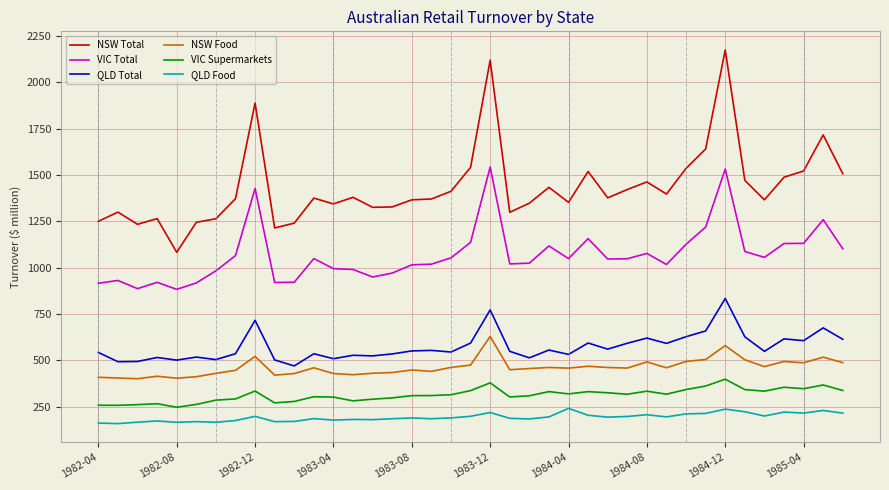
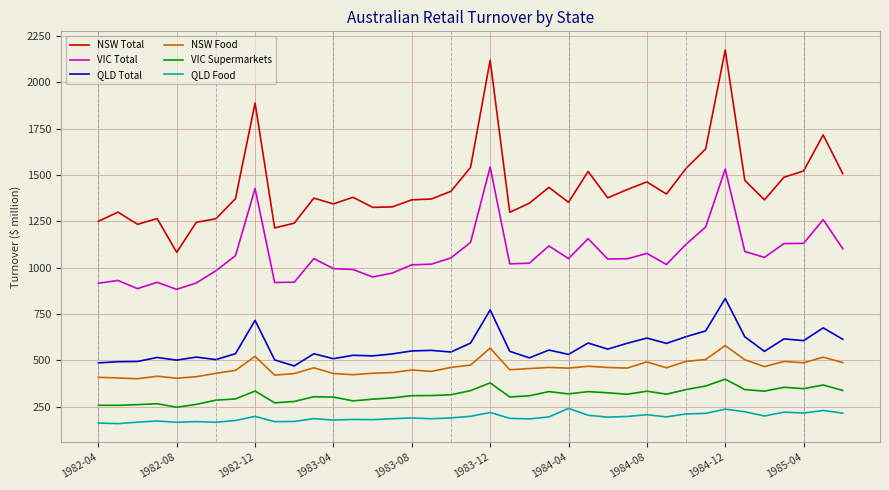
  {
    "NSW Total": {
      "1982-04": 1250,
      "1982-08": 1080,
      "1982-12": 1890,
      "1983-04": 1340,
      "1983-08": 1370,
      "1983-12": 2120,
      "1984-04": 1350,
      "1984-08": 1460,
      "1984-12": 2170,
      "1985-04": 1520
    },
    "VIC Total": {
      "1982-04": 920,
      "1982-08": 880,
      "1982-12": 1430,
      "1983-04": 990,
      "1983-08": 1020,
      "1983-12": 1540,
      "1984-04": 1050,
      "1984-08": 1080,
      "1984-12": 1530,
      "1985-04": 1130
    },
    "QLD Total": {
-     "1982-04": 540,
+     "1982-04": 490,
      "1982-08": 500,
      "1982-12": 720,
      "1983-04": 510,
      "1983-08": 550,
      "1983-12": 770,
      "1984-04": 530,
      "1984-08": 620,
      "1984-12": 830,
      "1985-04": 610
    },
    "NSW Food": {
      "1982-04": 410,
      "1982-08": 400,
      "1982-12": 520,
      "1983-04": 430,
      "1983-08": 450,
-     "1983-12": 630,
+     "1983-12": 570,
      "1984-04": 460,
      "1984-08": 490,
      "1984-12": 580,
      "1985-04": 490
    },
    "VIC Supermarkets": {
      "1982-04": 260,
      "1982-08": 250,
      "1982-12": 330,
      "1983-04": 300,
      "1983-08": 310,
      "1983-12": 380,
      "1984-04": 320,
      "1984-08": 330,
      "1984-12": 400,
      "1985-04": 350
    },
    "QLD Food": {
      "1982-04": 160,
      "1982-08": 170,
      "1982-12": 200,
      "1983-04": 180,
      "1983-08": 190,
      "1983-12": 220,
      "1984-04": 240,
      "1984-08": 210,
      "1984-12": 240,
      "1985-04": 220
    }
  }
